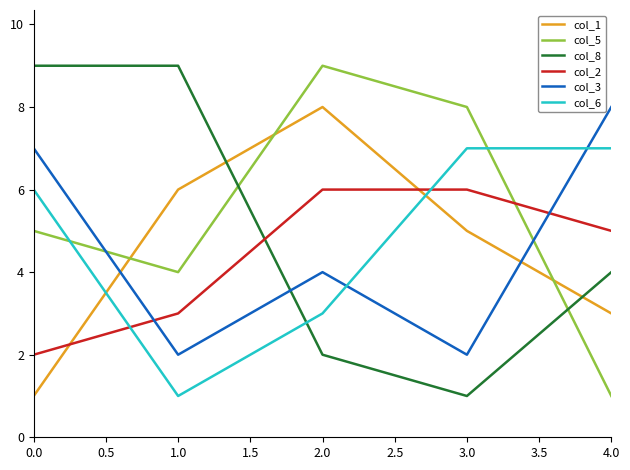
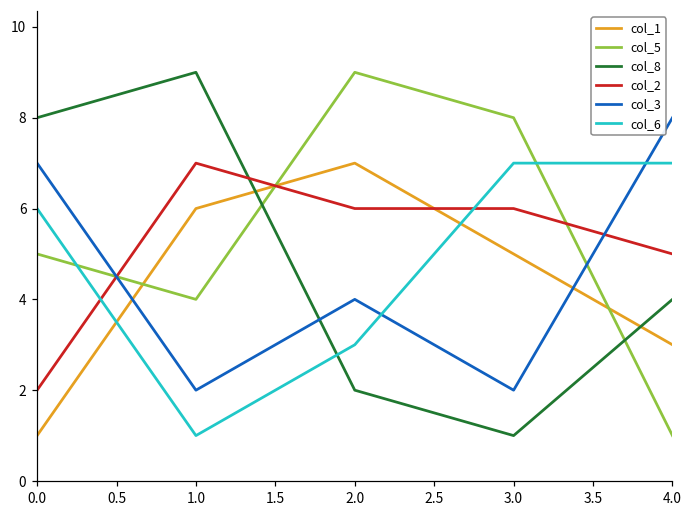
  {
    "col_1": {
      "0.0": 1,
      "1.0": 6,
-     "2.0": 8,
+     "2.0": 7,
      "3.0": 5,
      "4.0": 3
    },
    "col_5": {
      "0.0": 5,
      "1.0": 4,
      "2.0": 9,
      "3.0": 8,
      "4.0": 1
    },
    "col_8": {
-     "0.0": 9,
+     "0.0": 8,
      "1.0": 9,
      "2.0": 2,
      "3.0": 1,
      "4.0": 4
    },
    "col_2": {
      "0.0": 2,
-     "1.0": 3,
+     "1.0": 7,
      "2.0": 6,
      "3.0": 6,
      "4.0": 5
    },
    "col_3": {
      "0.0": 7,
      "1.0": 2,
      "2.0": 4,
      "3.0": 2,
      "4.0": 8
    },
    "col_6": {
      "0.0": 6,
      "1.0": 1,
      "2.0": 3,
      "3.0": 7,
      "4.0": 7
    }
  }
